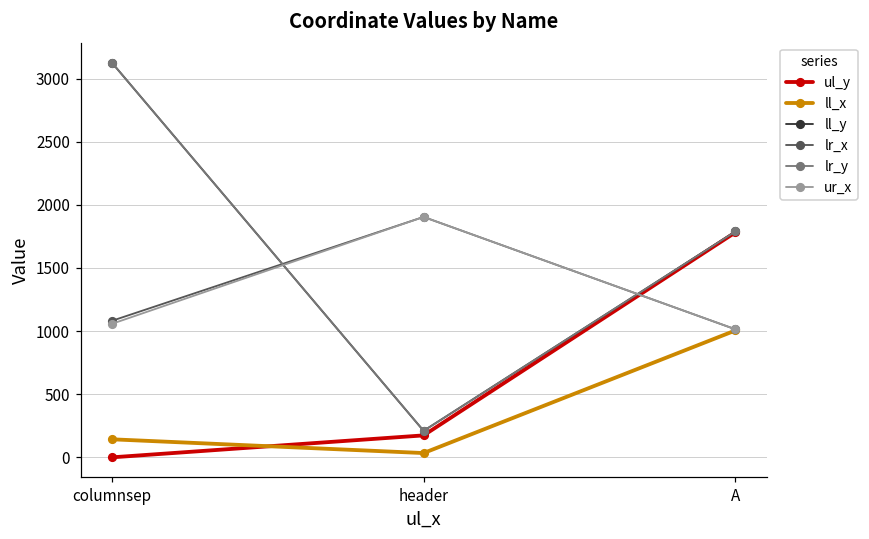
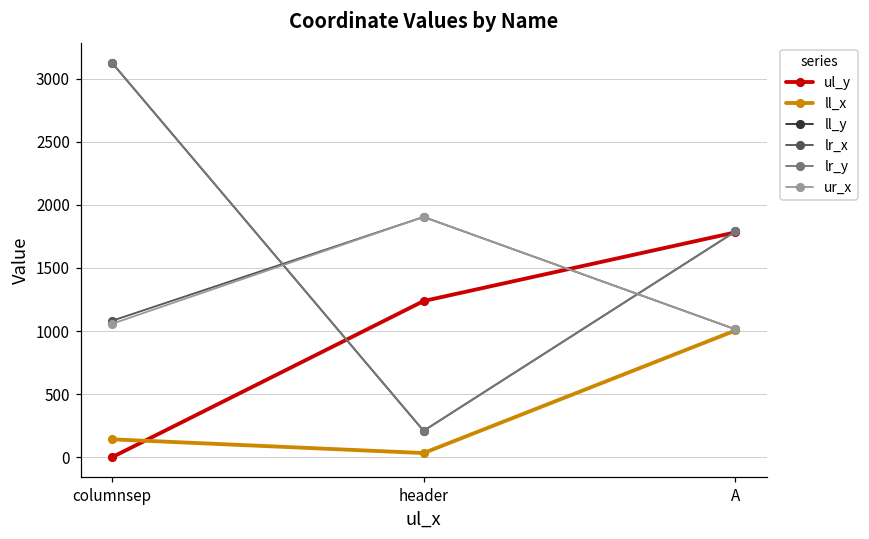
  {
    "ul_y": {
      "columnsep": 0,
-     "header": 170
+     "header": 1240
    },
    "ll_x": {
      "columnsep": 140,
      "header": 30
    }
  }
